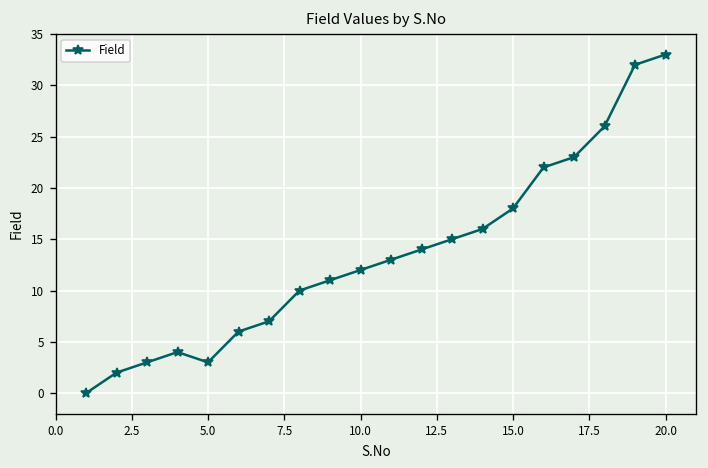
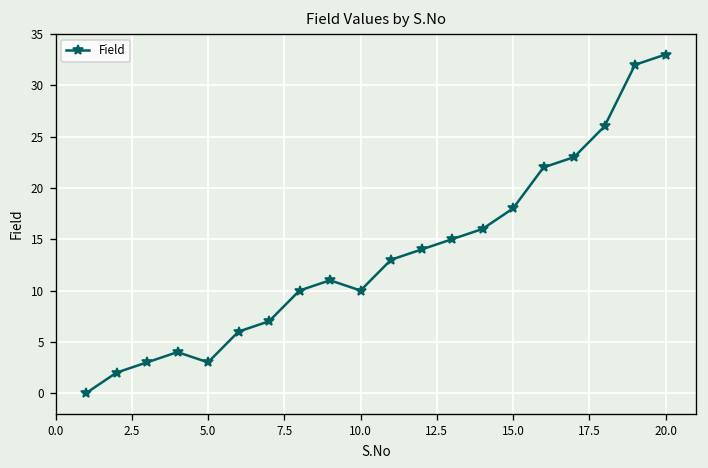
  {
    "5.0": 3,
-   "10.0": 12,
+   "10.0": 10,
    "15.0": 18,
    "20.0": 33
  }
